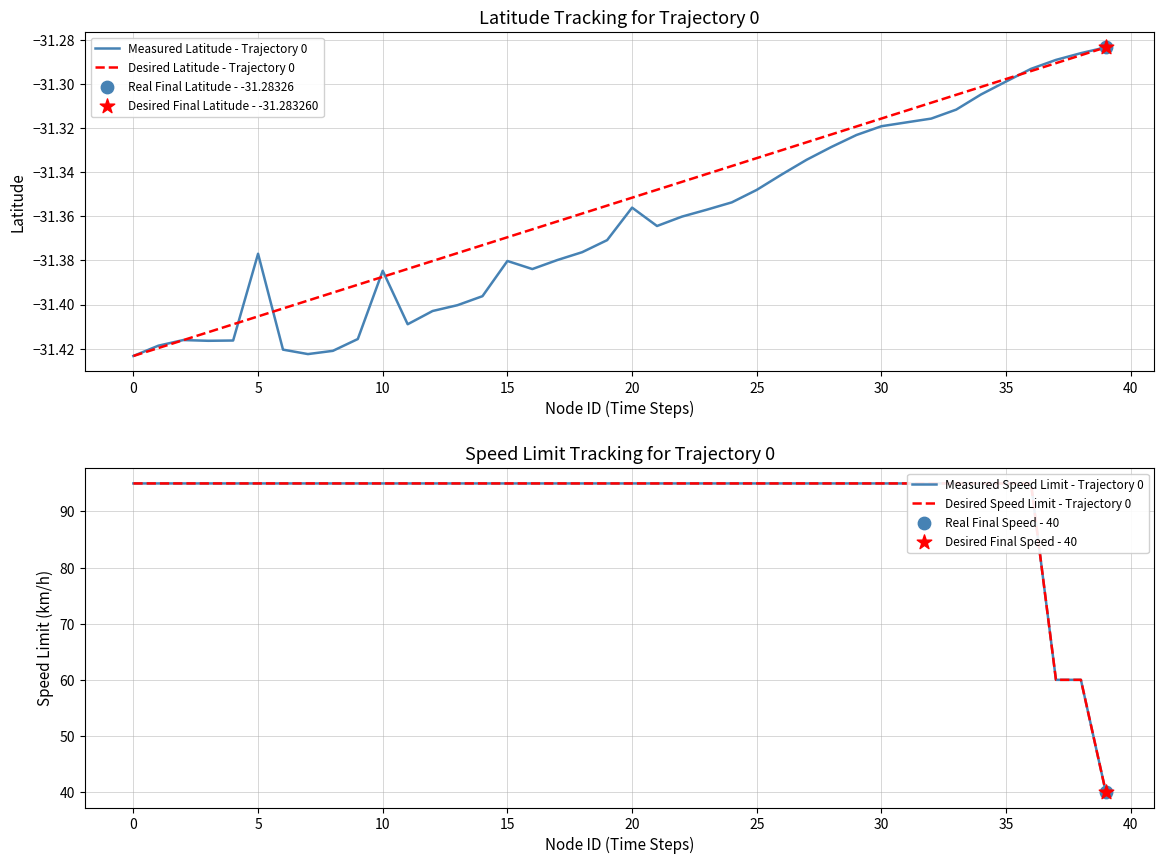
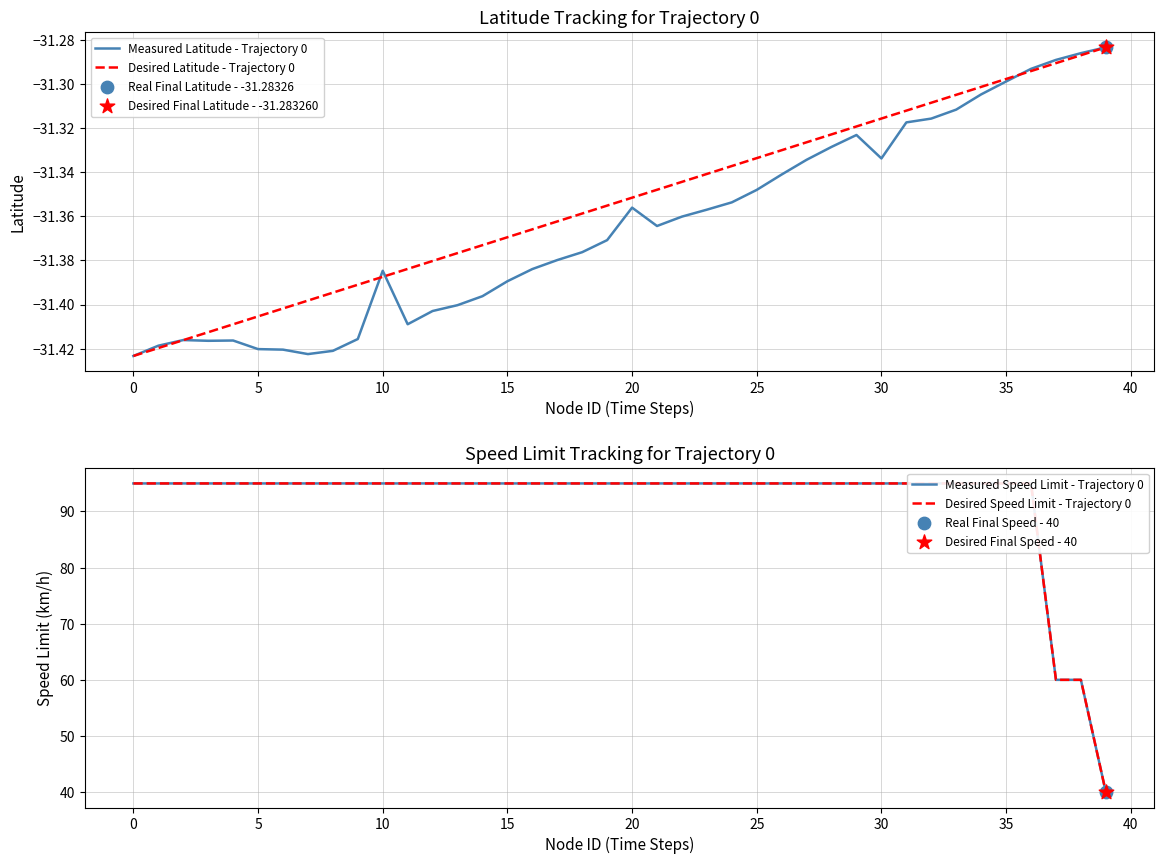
  {
    "Latitude Tracking for Trajectory 0": {
      "Measured Latitude - Trajectory 0": {
-       "5": -31.377,
+       "5": -31.420,
        "10": -31.385,
-       "15": -31.380,
+       "15": -31.389,
        "20": -31.356,
        "25": -31.348,
-       "30": -31.319
+       "30": -31.334
      }
    }
  }
